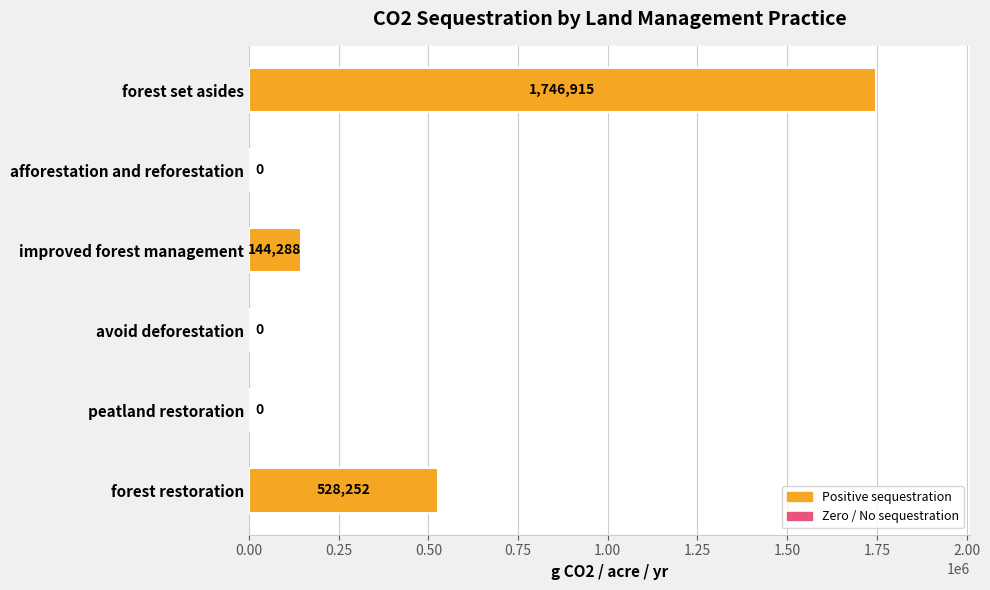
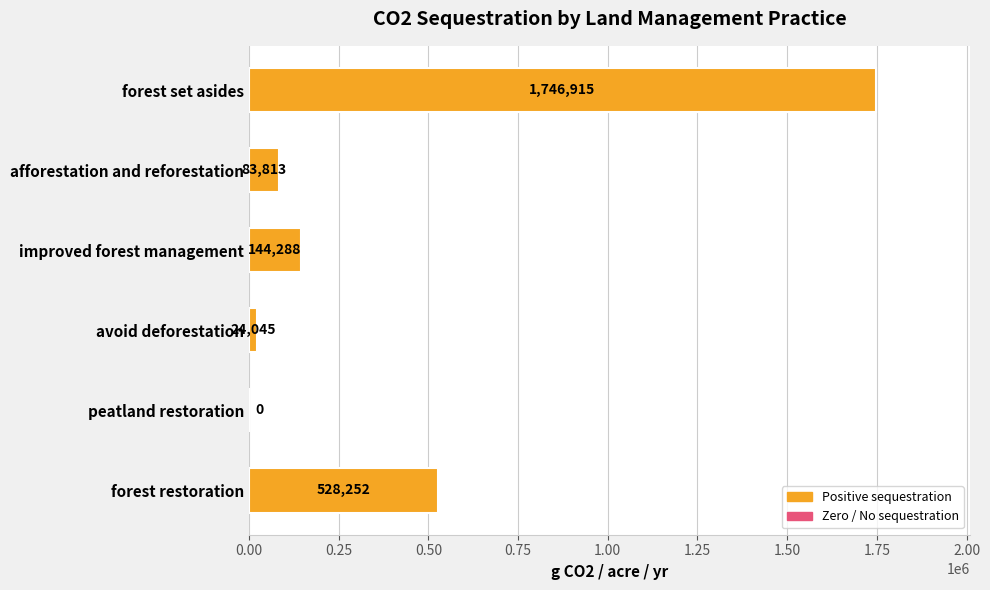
  {
    "forest set asides": "1,746,915",
-   "afforestation and reforestation": "0",
+   "afforestation and reforestation": "83,813",
    "improved forest management": "144,288",
-   "avoid deforestation": "0",
+   "avoid deforestation": "24,045",
    "peatland restoration": "0",
    "forest restoration": "528,252"
  }
